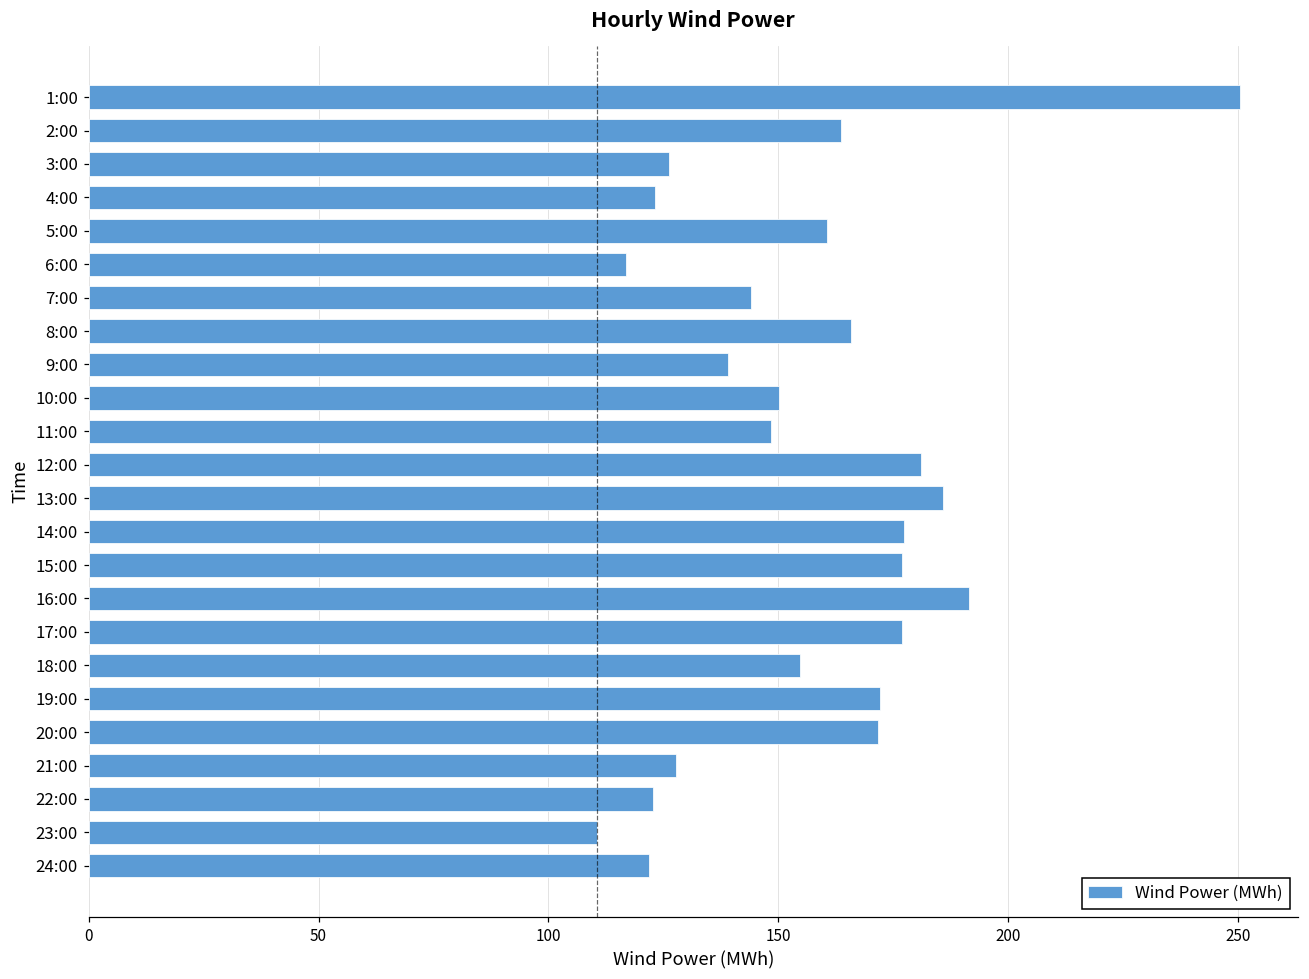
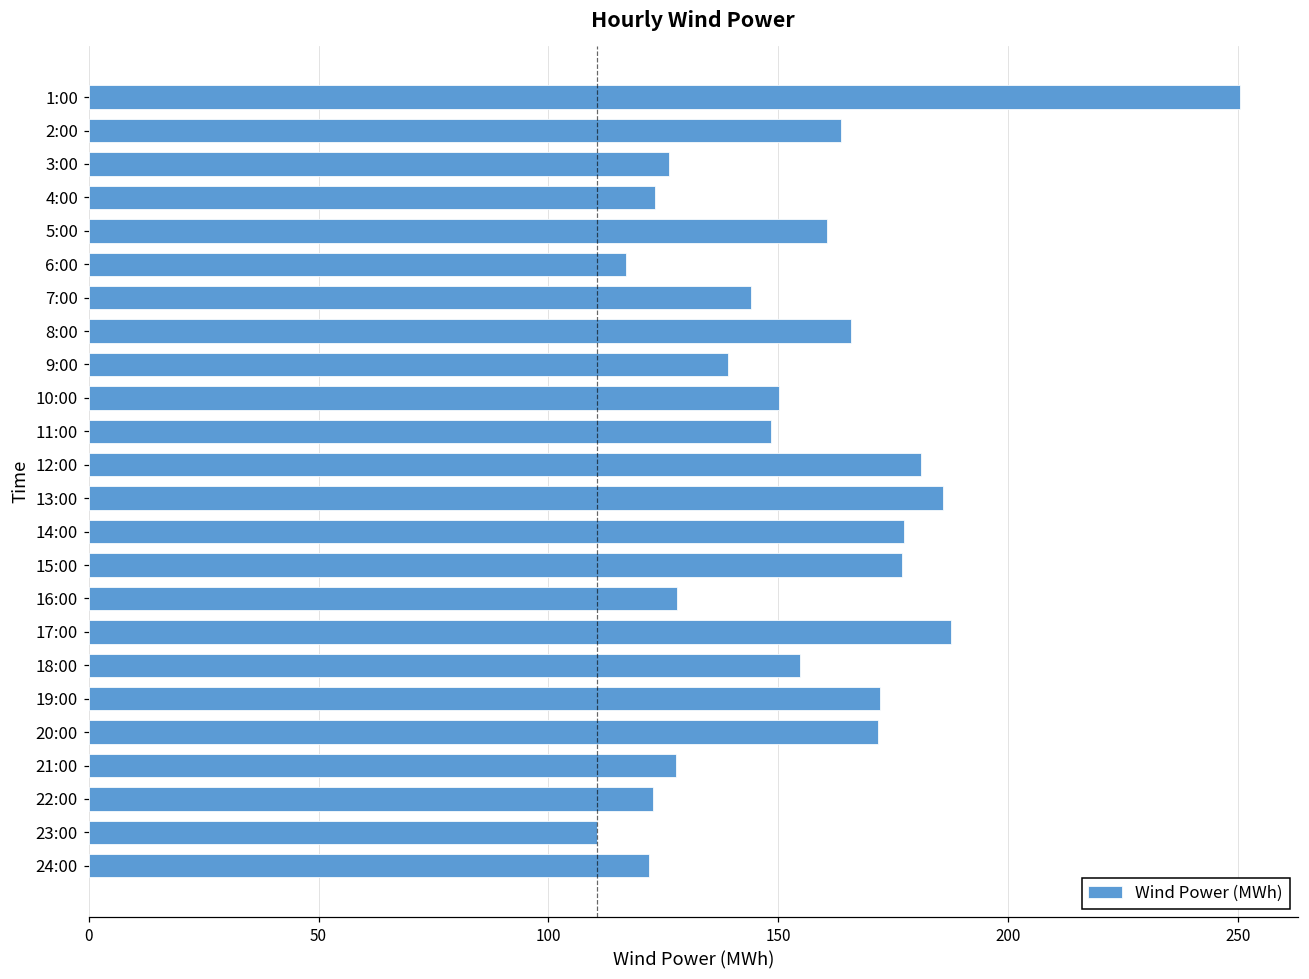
  {
    "1:00": 251,
    "2:00": 164,
    "3:00": 126,
    "4:00": 123,
    "5:00": 161,
    "6:00": 117,
    "7:00": 144,
    "8:00": 166,
    "9:00": 139,
    "10:00": 150,
    "11:00": 149,
    "12:00": 181,
    "13:00": 186,
    "14:00": 177,
    "15:00": 177,
-   "16:00": 192,
-   "17:00": 177,
+   "16:00": 128,
+   "17:00": 188,
    "18:00": 155,
    "19:00": 172,
    "20:00": 172,
    "21:00": 128,
    "22:00": 123,
    "23:00": 111,
    "24:00": 122
  }
